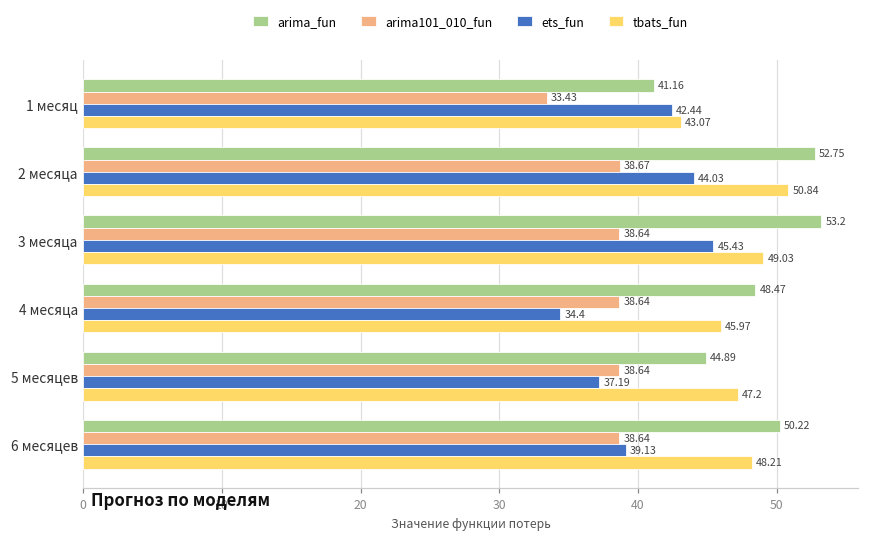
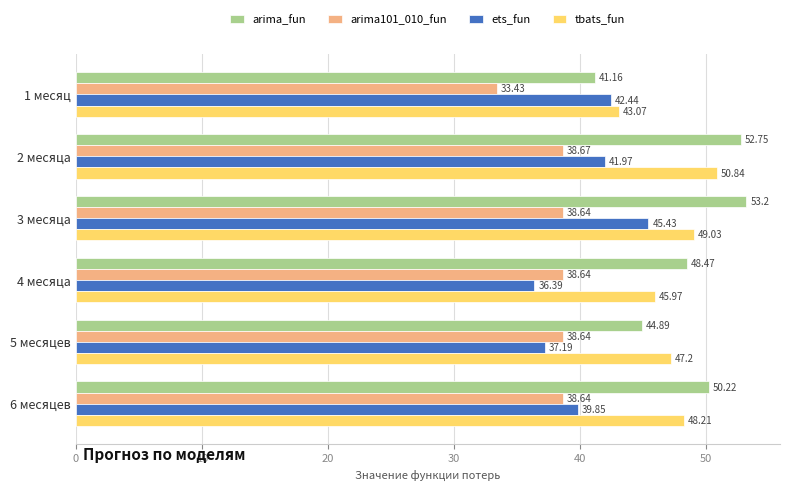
  {
    "arima_fun": {
      "1 месяц": 41.16,
      "2 месяца": 52.75,
      "3 месяца": 53.2,
      "4 месяца": 48.47,
      "5 месяцев": 44.89,
      "6 месяцев": 50.22
    },
    "ets_fun": {
      "1 месяц": 42.44,
-     "2 месяца": 44.03,
+     "2 месяца": 41.97,
      "3 месяца": 45.43,
-     "4 месяца": 34.4,
+     "4 месяца": 36.39,
      "5 месяцев": 37.19,
-     "6 месяцев": 39.13
+     "6 месяцев": 39.85
    }
  }
